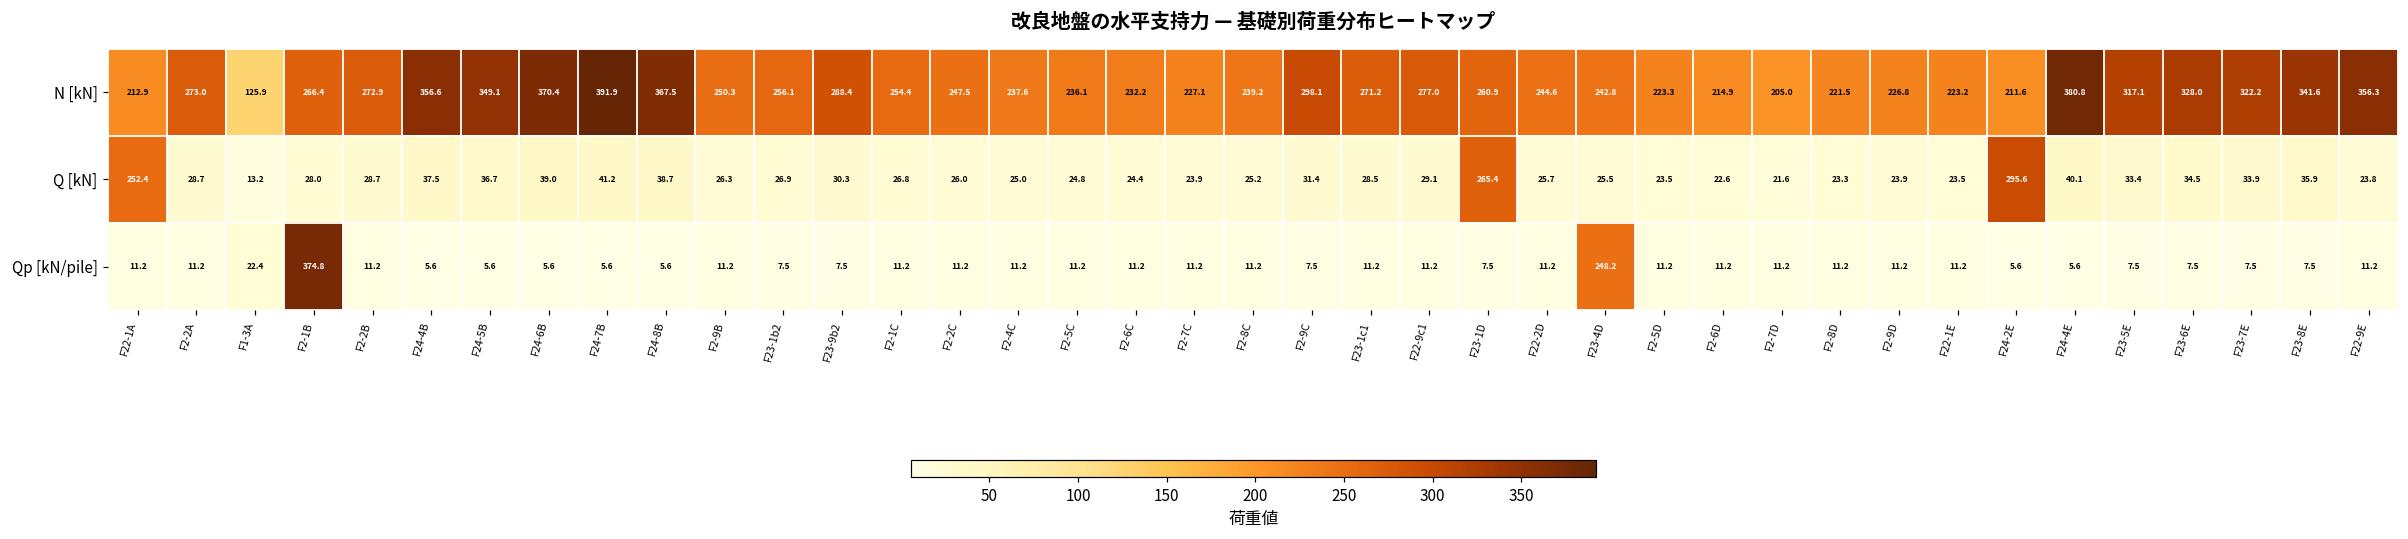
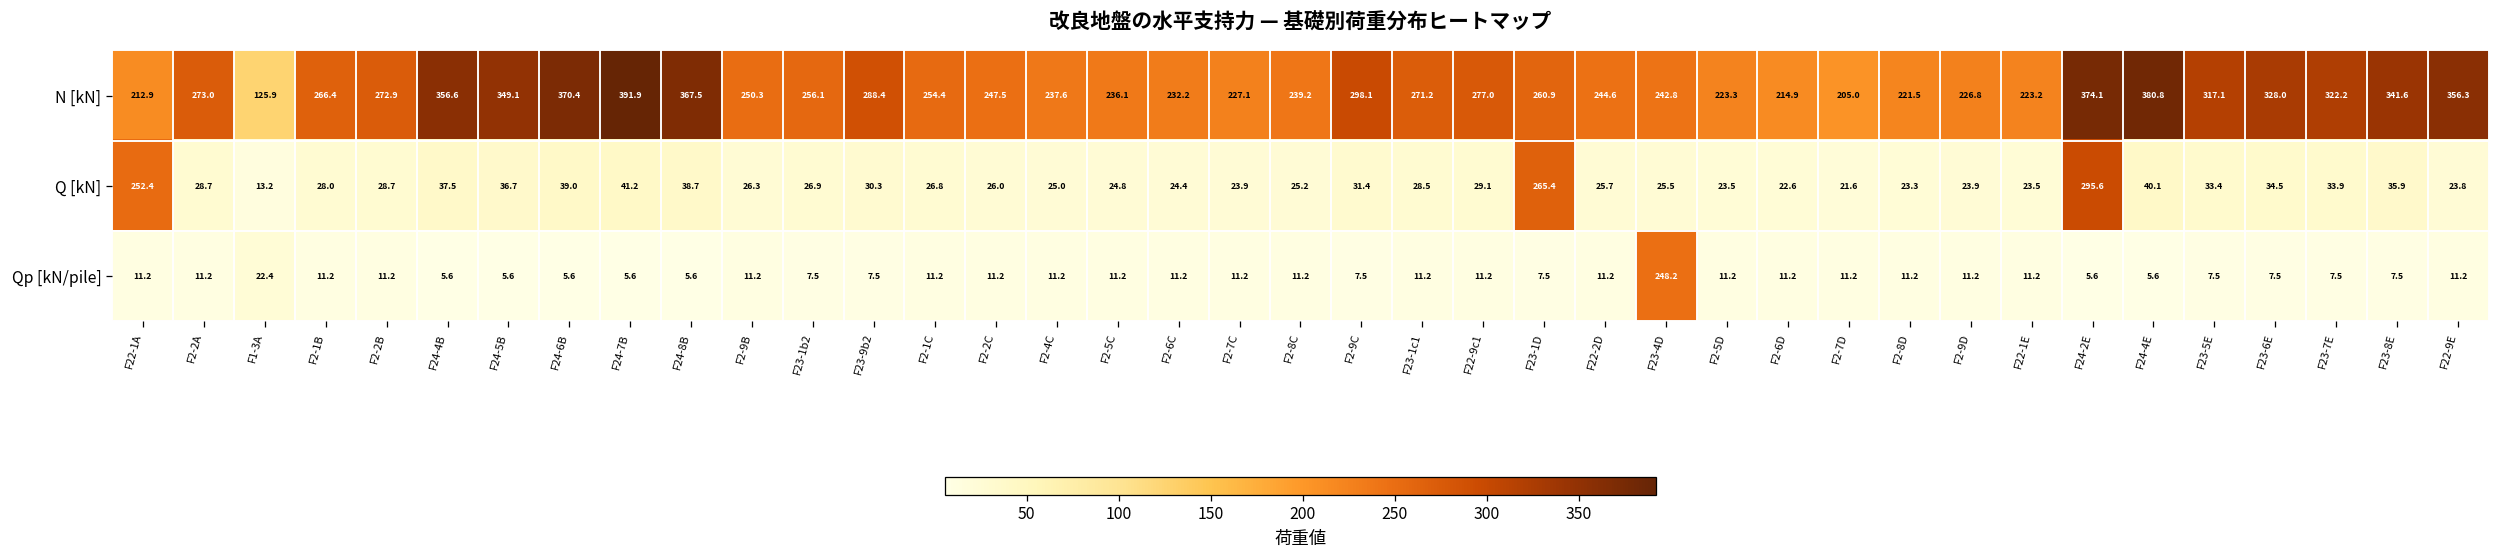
  {
    "N [kN]": {
      "F22-1A": 212.9,
      "F2-2A": 273.0,
      "F1-3A": 125.9,
      "F2-1B": 266.4,
      "F2-2B": 272.9,
      "F24-4B": 356.6,
      "F24-5B": 349.1,
      "F24-6B": 370.4,
      "F24-7B": 391.9,
      "F24-8B": 367.5,
      "F2-9B": 250.3,
      "F23-1b2": 256.1,
      "F23-9b2": 288.4,
      "F2-1C": 254.4,
      "F2-2C": 247.5,
      "F2-4C": 237.6,
      "F2-5C": 236.1,
      "F2-6C": 232.2,
      "F2-7C": 227.1,
      "F2-8C": 239.2,
      "F2-9C": 298.1,
      "F23-1c1": 271.2,
      "F22-9c1": 277.0,
      "F23-1D": 260.9,
      "F22-2D": 244.6,
      "F23-4D": 242.8,
      "F2-5D": 223.3,
      "F2-6D": 214.9,
      "F2-7D": 205.0,
      "F2-8D": 221.5,
      "F2-9D": 226.8,
      "F22-1E": 223.2,
-     "F24-2E": 211.6,
+     "F24-2E": 374.1,
      "F24-4E": 380.8,
      "F23-5E": 317.1,
      "F23-6E": 328.0,
      "F23-7E": 322.2,
      "F23-8E": 341.6,
      "F22-9E": 356.3
    },
    "Q [kN]": {
      "F22-1A": 252.4,
      "F2-2A": 28.7,
      "F1-3A": 13.2,
      "F2-1B": 28.0,
      "F2-2B": 28.7,
      "F24-4B": 37.5,
      "F24-5B": 36.7,
      "F24-6B": 39.0,
      "F24-7B": 41.2,
      "F24-8B": 38.7,
      "F2-9B": 26.3,
      "F23-1b2": 26.9,
      "F23-9b2": 30.3,
      "F2-1C": 26.8,
      "F2-2C": 26.0,
      "F2-4C": 25.0,
      "F2-5C": 24.8,
      "F2-6C": 24.4,
      "F2-7C": 23.9,
      "F2-8C": 25.2,
      "F2-9C": 31.4,
      "F23-1c1": 28.5,
      "F22-9c1": 29.1,
      "F23-1D": 265.4,
      "F22-2D": 25.7,
      "F23-4D": 25.5,
      "F2-5D": 23.5,
      "F2-6D": 22.6,
      "F2-7D": 21.6,
      "F2-8D": 23.3,
      "F2-9D": 23.9,
      "F22-1E": 23.5,
      "F24-2E": 295.6,
      "F24-4E": 40.1,
      "F23-5E": 33.4,
      "F23-6E": 34.5,
      "F23-7E": 33.9,
      "F23-8E": 35.9,
      "F22-9E": 23.8
    },
    "Qp [kN/pile]": {
      "F22-1A": 11.2,
      "F2-2A": 11.2,
      "F1-3A": 22.4,
-     "F2-1B": 374.8,
+     "F2-1B": 11.2,
      "F2-2B": 11.2,
      "F24-4B": 5.6,
      "F24-5B": 5.6,
      "F24-6B": 5.6,
      "F24-7B": 5.6,
      "F24-8B": 5.6,
      "F2-9B": 11.2,
      "F23-1b2": 7.5,
      "F23-9b2": 7.5,
      "F2-1C": 11.2,
      "F2-2C": 11.2,
      "F2-4C": 11.2,
      "F2-5C": 11.2,
      "F2-6C": 11.2,
      "F2-7C": 11.2,
      "F2-8C": 11.2,
      "F2-9C": 7.5,
      "F23-1c1": 11.2,
      "F22-9c1": 11.2,
      "F23-1D": 7.5,
      "F22-2D": 11.2,
      "F23-4D": 248.2,
      "F2-5D": 11.2,
      "F2-6D": 11.2,
      "F2-7D": 11.2,
      "F2-8D": 11.2,
      "F2-9D": 11.2,
      "F22-1E": 11.2,
      "F24-2E": 5.6,
      "F24-4E": 5.6,
      "F23-5E": 7.5,
      "F23-6E": 7.5,
      "F23-7E": 7.5,
      "F23-8E": 7.5,
      "F22-9E": 11.2
    }
  }
